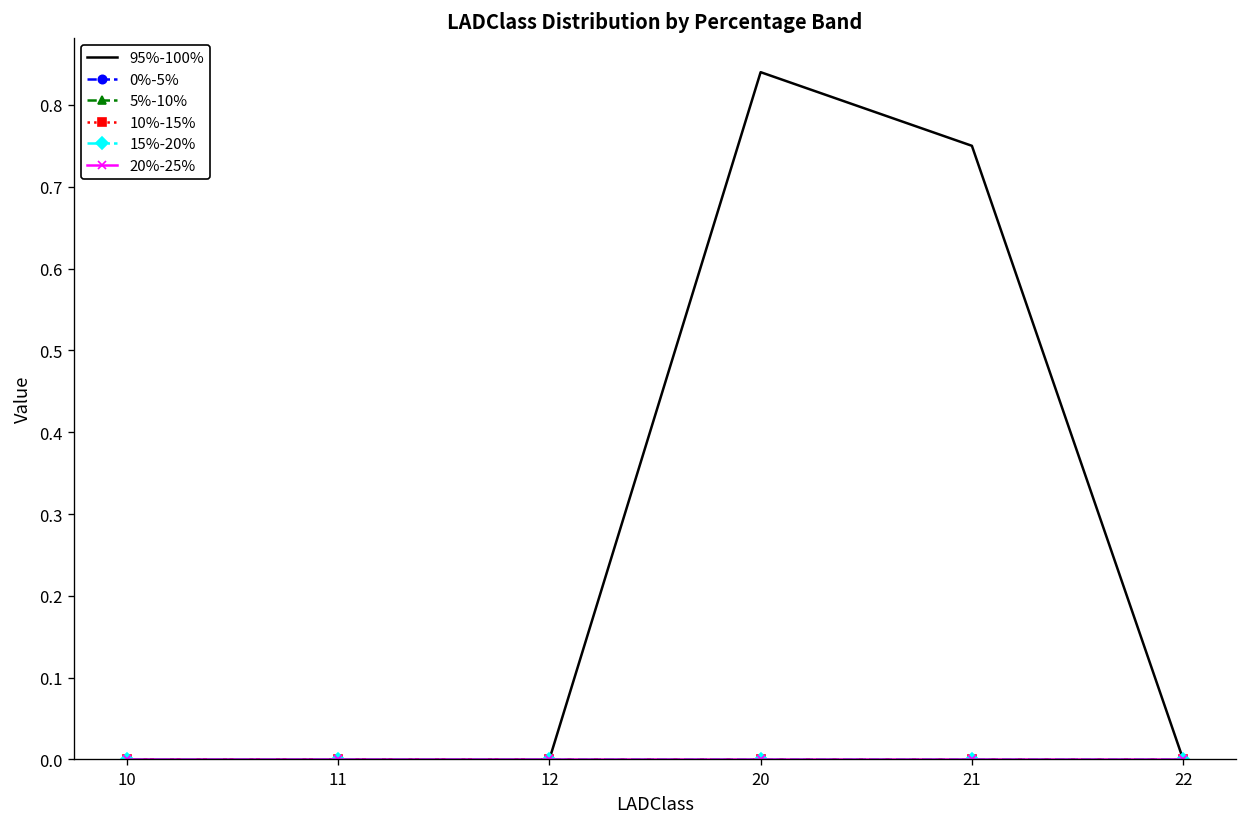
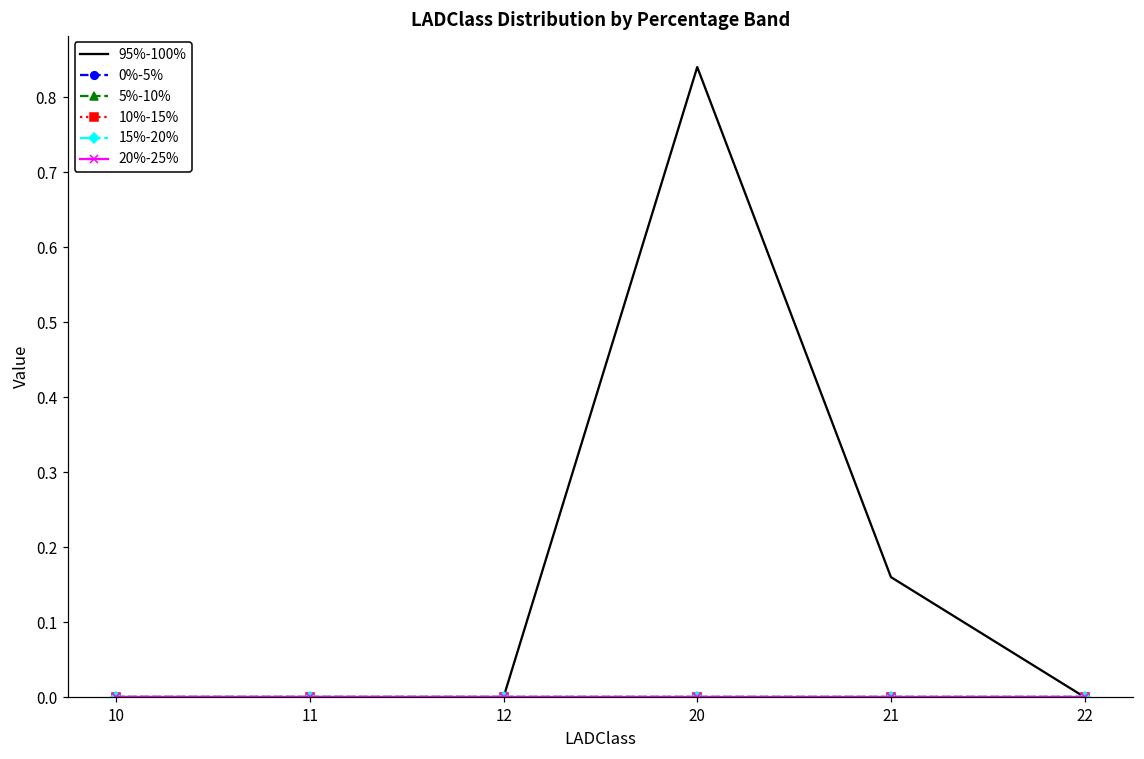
  {
    "95%-100%": {
      "20": 0.84,
-     "21": 0.75
+     "21": 0.16
    },
    "20%-25%": {
      "20": 0.00,
      "21": 0.00
    }
  }
